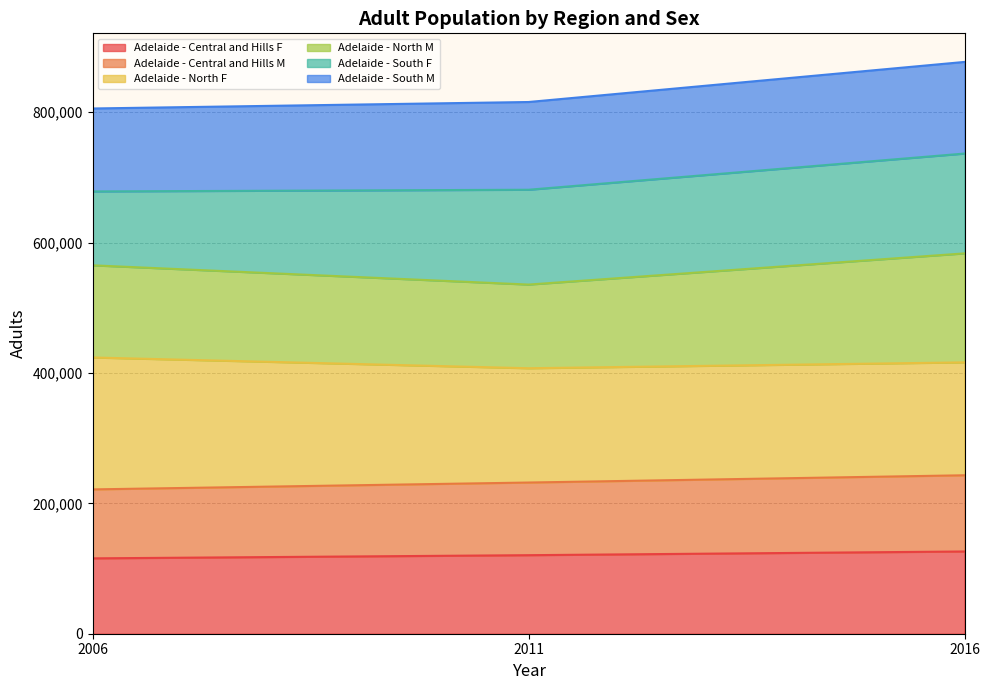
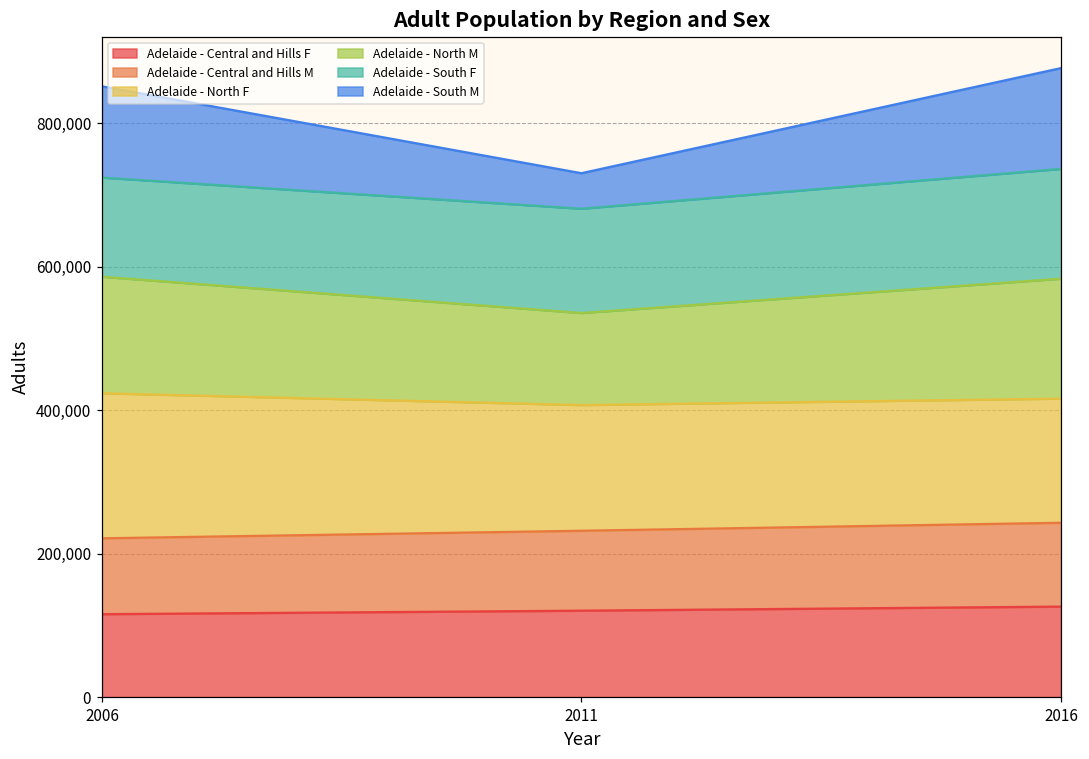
  {
    "Adelaide - North F": {
      "2006": "200,000",
      "2011": "180,000",
      "2016": "170,000"
    },
    "Adelaide - North M": {
-     "2006": "140,000",
+     "2006": "160,000",
      "2011": "130,000",
      "2016": "170,000"
    },
    "Adelaide - South F": {
-     "2006": "110,000",
+     "2006": "140,000",
      "2011": "150,000",
      "2016": "150,000"
    },
    "Adelaide - South M": {
      "2006": "130,000",
-     "2011": "130,000",
+     "2011": "50,000",
      "2016": "140,000"
    }
  }
